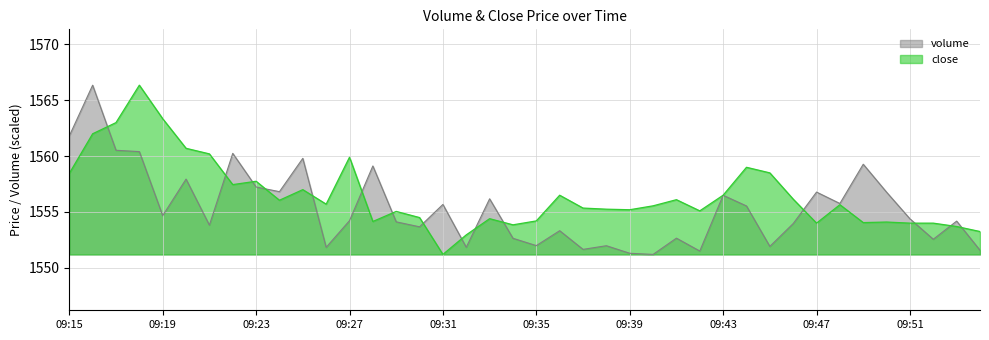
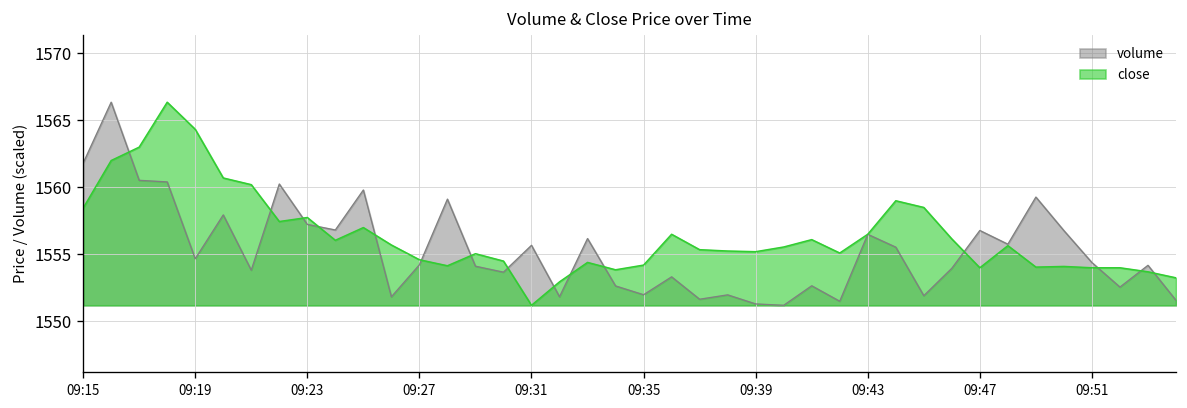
  {
    "volume": {
      "09:15": 1561.8,
      "09:19": 1554.7,
      "09:23": 1557.2,
      "09:27": 1554.2,
      "09:31": 1555.7,
      "09:35": 1552.0,
      "09:39": 1551.3,
      "09:47": 1556.8,
      "09:51": 1554.4
    },
    "close": {
      "09:15": 1558.5,
-     "09:19": 1563.4,
+     "09:19": 1564.3,
      "09:23": 1557.8,
-     "09:27": 1559.9,
+     "09:27": 1554.6,
      "09:31": 1551.2,
      "09:35": 1554.2,
      "09:39": 1555.2,
      "09:47": 1554.0,
      "09:51": 1554.0
    }
  }
